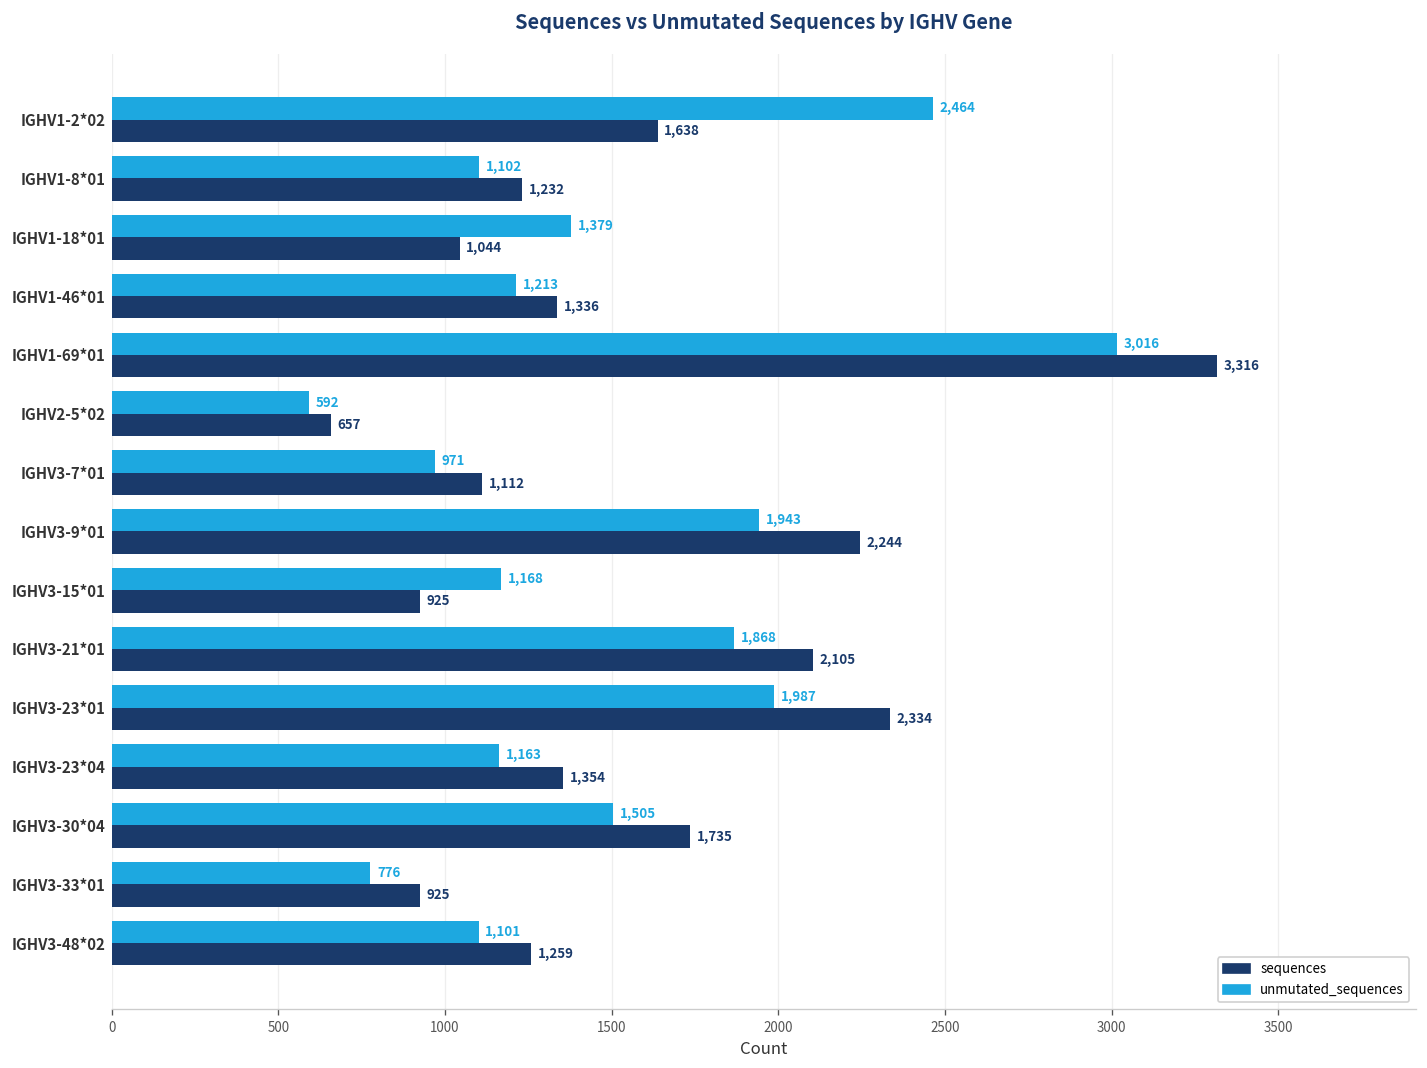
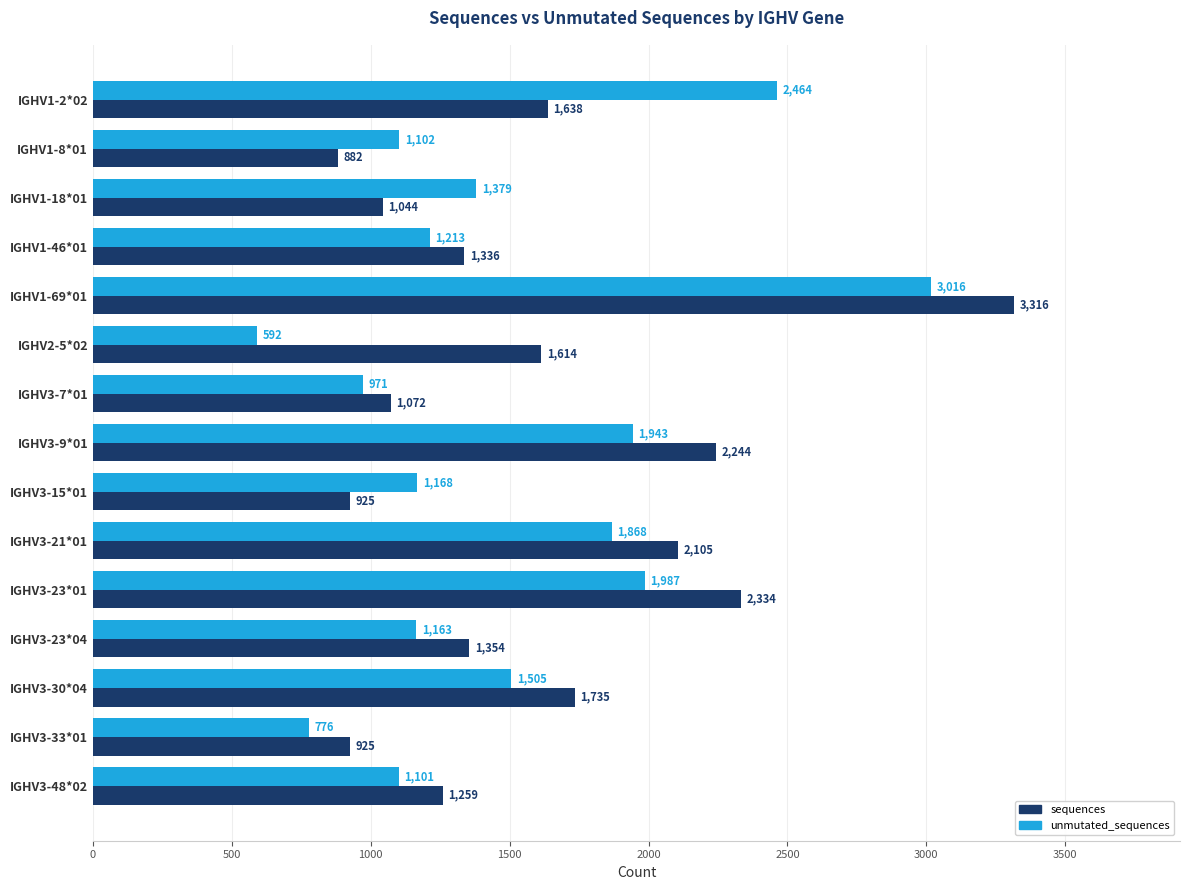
  {
    "sequences": {
      "IGHV1-2*02": "1,638",
-     "IGHV1-8*01": "1,232",
+     "IGHV1-8*01": "882",
      "IGHV1-18*01": "1,044",
      "IGHV1-46*01": "1,336",
      "IGHV1-69*01": "3,316",
-     "IGHV2-5*02": "657",
-     "IGHV3-7*01": "1,112",
+     "IGHV2-5*02": "1,614",
+     "IGHV3-7*01": "1,072",
      "IGHV3-9*01": "2,244",
      "IGHV3-15*01": "925",
      "IGHV3-21*01": "2,105",
      "IGHV3-23*01": "2,334",
      "IGHV3-23*04": "1,354",
      "IGHV3-30*04": "1,735",
      "IGHV3-33*01": "925",
      "IGHV3-48*02": "1,259"
    },
    "unmutated_sequences": {
      "IGHV1-2*02": "2,464",
      "IGHV1-8*01": "1,102",
      "IGHV1-18*01": "1,379",
      "IGHV1-46*01": "1,213",
      "IGHV1-69*01": "3,016",
      "IGHV2-5*02": "592",
      "IGHV3-7*01": "971",
      "IGHV3-9*01": "1,943",
      "IGHV3-15*01": "1,168",
      "IGHV3-21*01": "1,868",
      "IGHV3-23*01": "1,987",
      "IGHV3-23*04": "1,163",
      "IGHV3-30*04": "1,505",
      "IGHV3-33*01": "776",
      "IGHV3-48*02": "1,101"
    }
  }
